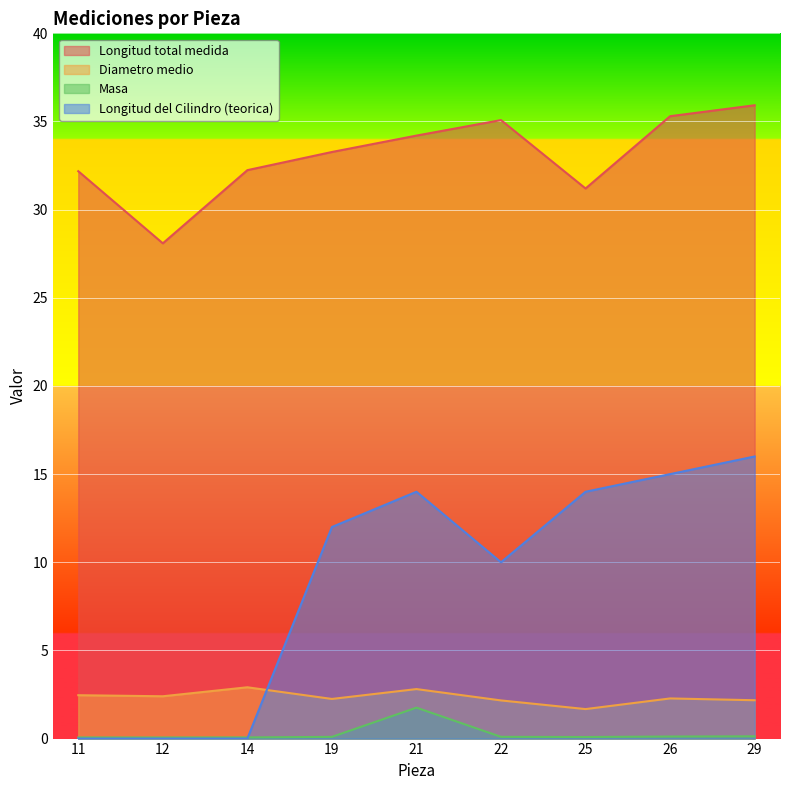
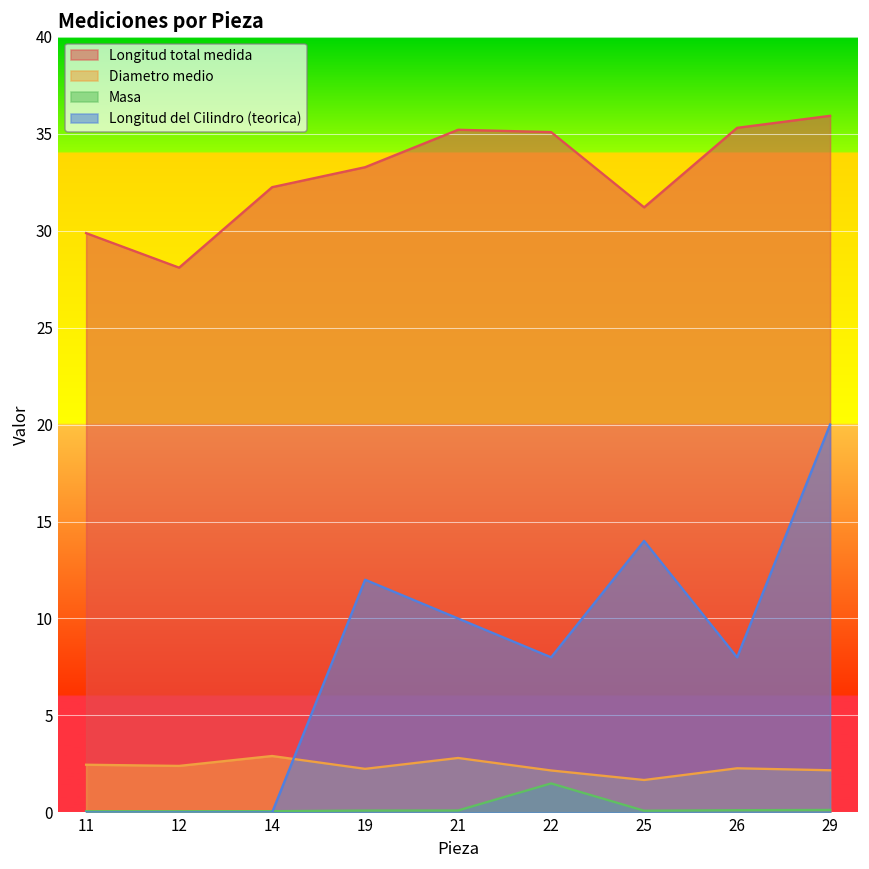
  {
    "Longitud total medida": {
-     "11": 32.2,
+     "11": 29.9,
      "12": 28.1,
      "14": 32.2,
      "19": 33.3,
-     "21": 34.2,
+     "21": 35.2,
      "22": 35.1,
      "25": 31.2,
      "26": 35.3,
      "29": 35.9
    },
    "Diametro medio": {
      "11": 2.5,
      "12": 2.4,
      "14": 2.9,
      "19": 2.2,
      "21": 2.8,
      "22": 2.2,
      "25": 1.7,
      "26": 2.3,
      "29": 2.2
    },
    "Masa": {
      "19": 0.1,
-     "21": 1.8,
-     "22": 0.1,
+     "21": 0.1,
+     "22": 1.5,
      "25": 0.1,
      "26": 0.1,
      "29": 0.1
    },
    "Longitud del Cilindro (teorica)": {
      "19": 12,
-     "21": 14,
-     "22": 10,
+     "21": 10,
+     "22": 8,
      "25": 14,
-     "26": 15,
-     "29": 16
+     "26": 8,
+     "29": 20
    }
  }
